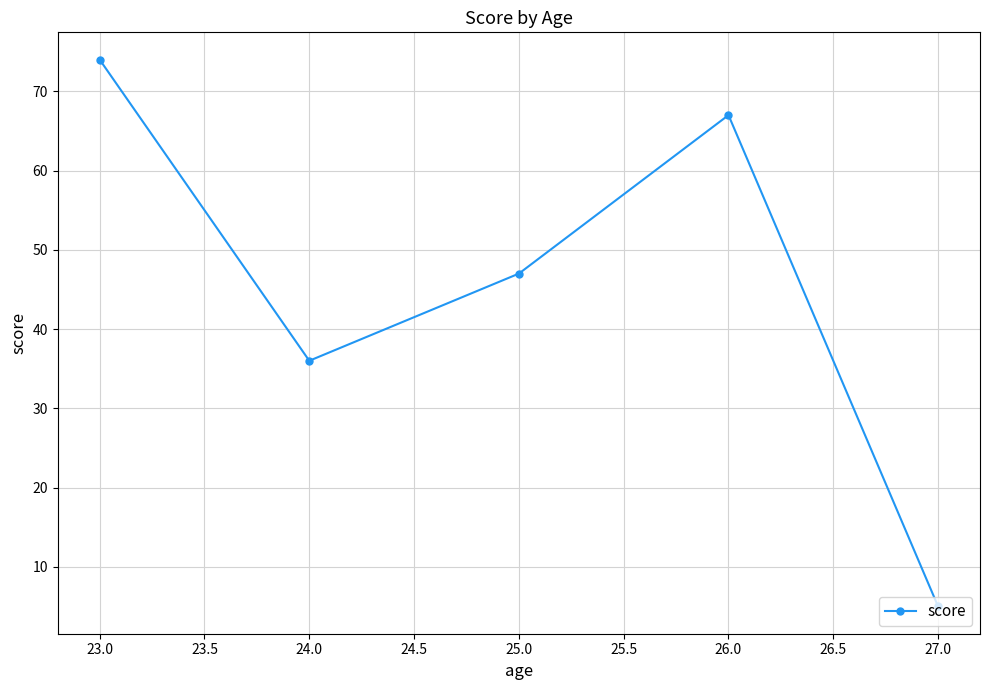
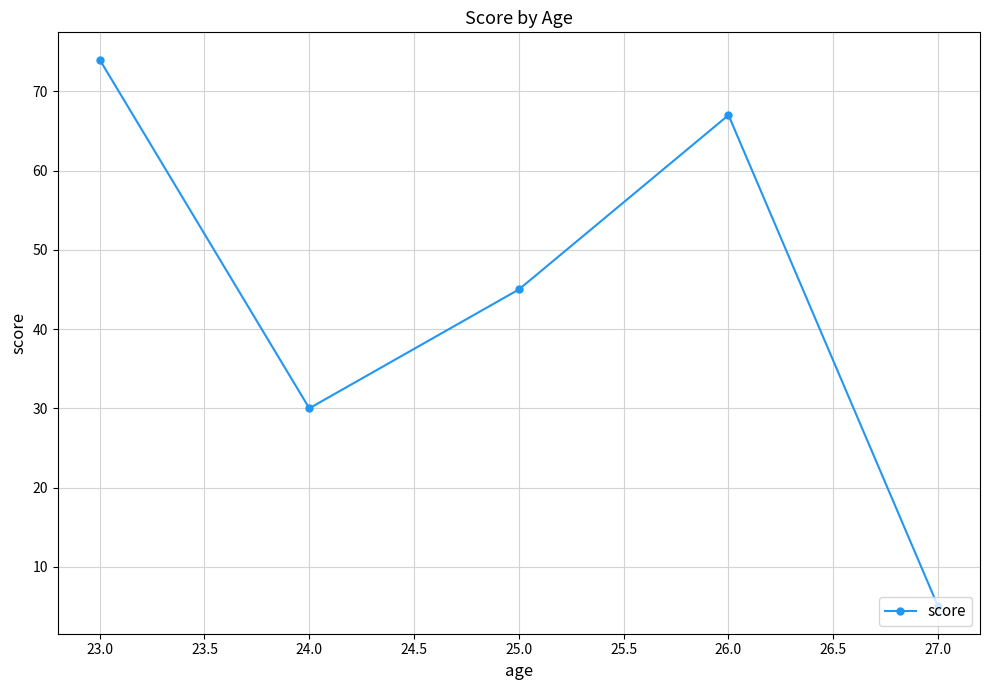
  {
    "23.0": 74,
-   "24.0": 36,
-   "25.0": 47,
+   "24.0": 30,
+   "25.0": 45,
    "26.0": 67
  }
